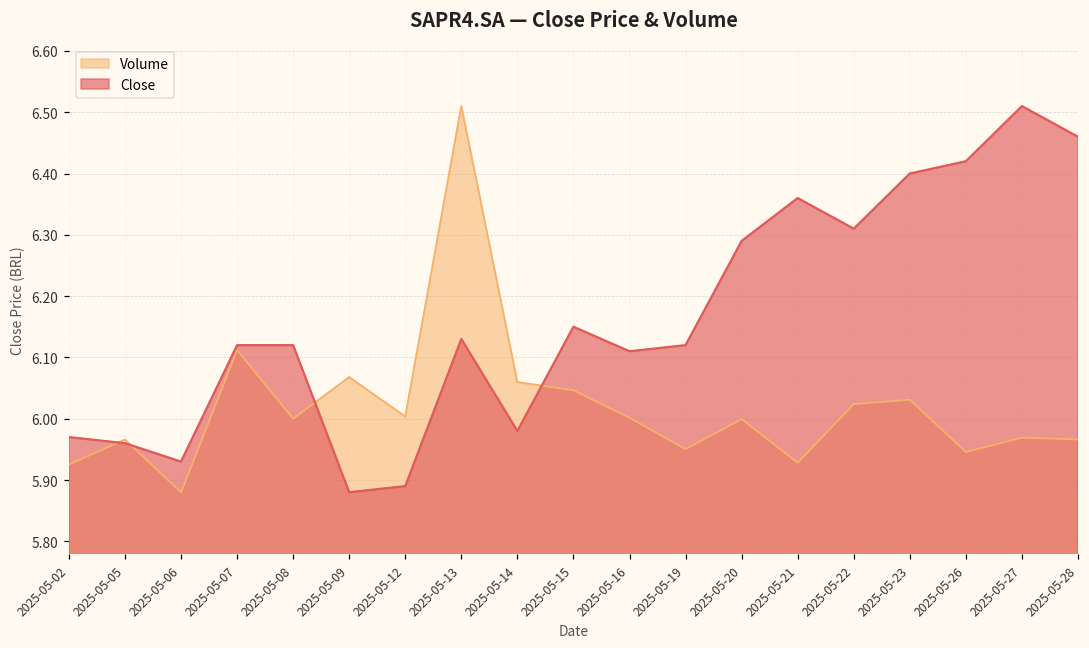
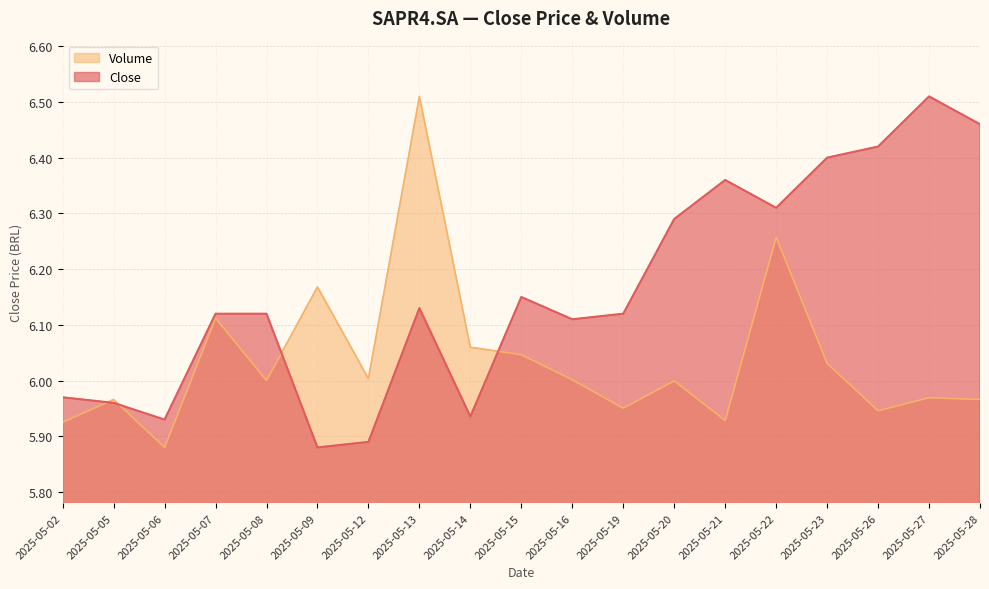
  {
    "Volume": {
      "2025-05-02": 5.93,
      "2025-05-05": 5.97,
      "2025-05-06": 5.88,
      "2025-05-07": 6.11,
      "2025-05-08": 6.00,
-     "2025-05-09": 6.07,
+     "2025-05-09": 6.17,
      "2025-05-12": 6.00,
      "2025-05-13": 6.51,
      "2025-05-14": 6.06,
      "2025-05-15": 6.05,
      "2025-05-16": 6.00,
      "2025-05-19": 5.95,
      "2025-05-20": 6.00,
      "2025-05-21": 5.93,
-     "2025-05-22": 6.02,
+     "2025-05-22": 6.26,
      "2025-05-23": 6.03,
      "2025-05-26": 5.95,
      "2025-05-27": 5.97,
      "2025-05-28": 5.97
    },
    "Close": {
      "2025-05-02": 5.97,
      "2025-05-05": 5.96,
      "2025-05-06": 5.93,
      "2025-05-07": 6.12,
      "2025-05-08": 6.12,
      "2025-05-09": 5.88,
      "2025-05-12": 5.89,
      "2025-05-13": 6.13,
-     "2025-05-14": 5.98,
+     "2025-05-14": 5.94,
      "2025-05-15": 6.15,
      "2025-05-16": 6.11,
      "2025-05-19": 6.12,
      "2025-05-20": 6.29,
      "2025-05-21": 6.36,
      "2025-05-22": 6.31,
      "2025-05-23": 6.40,
      "2025-05-26": 6.42,
      "2025-05-27": 6.51,
      "2025-05-28": 6.46
    }
  }
